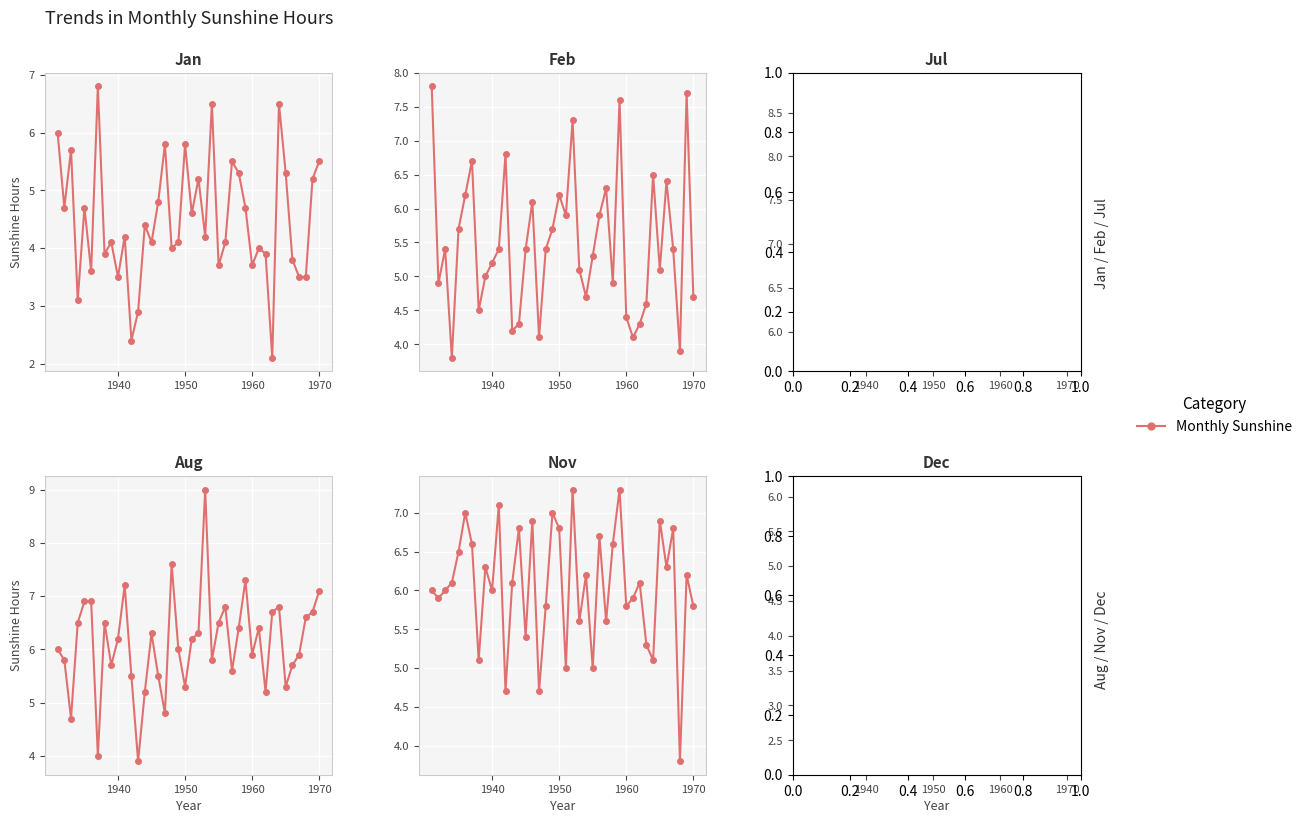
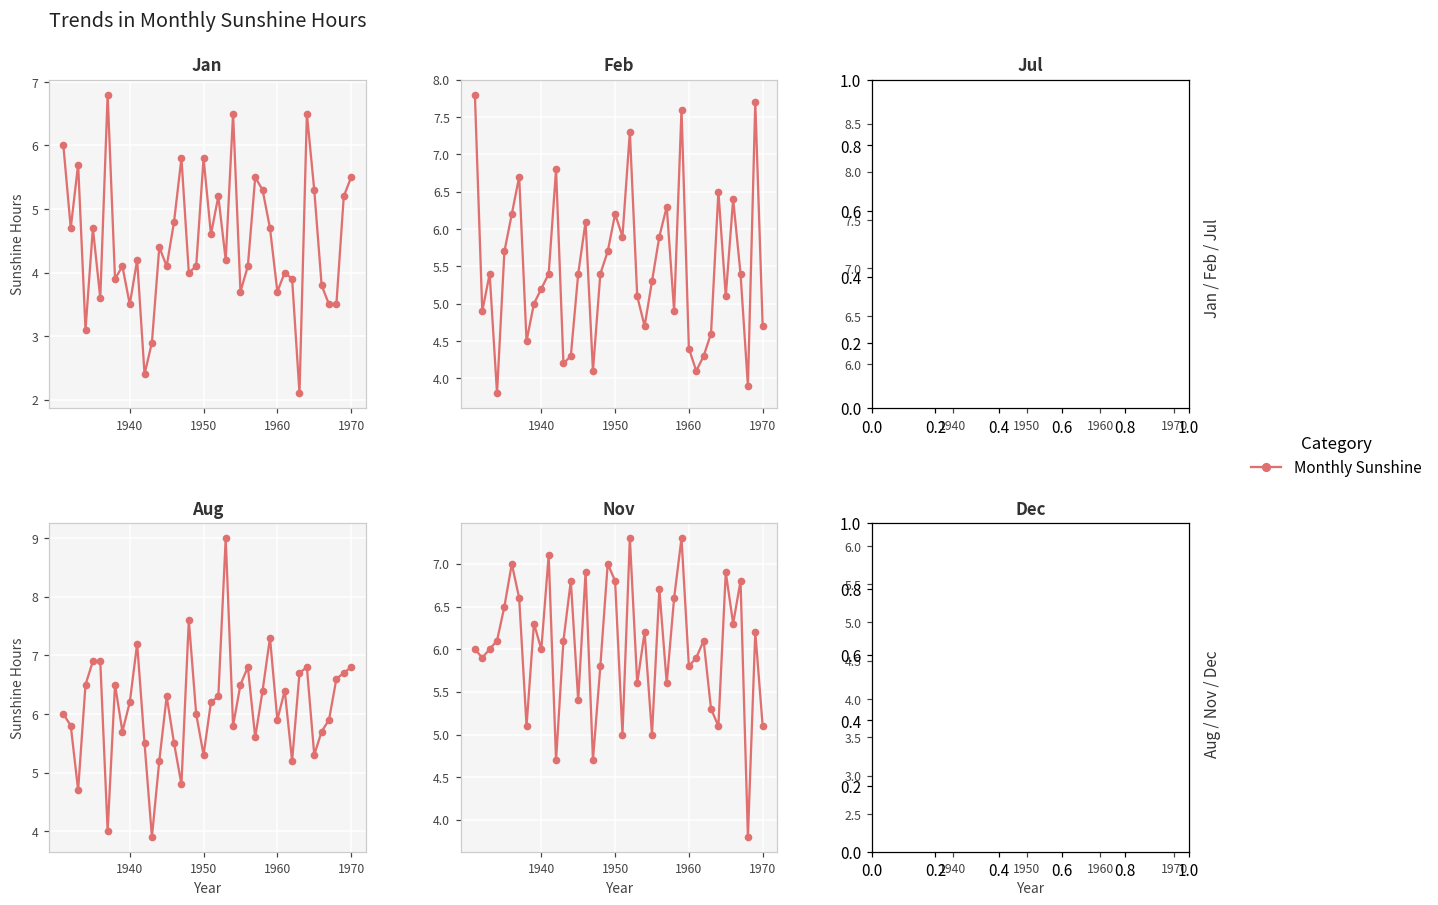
  {
    "Jan": {
      "1940": 3.5,
      "1950": 5.8,
      "1960": 3.7,
      "1970": 5.5
    },
    "Feb": {
      "1940": 5.2,
      "1950": 6.2,
      "1960": 4.4,
      "1970": 4.7
    },
    "Aug": {
      "1940": 6.2,
      "1950": 5.3,
      "1960": 5.9,
-     "1970": 7.1
+     "1970": 6.8
    },
    "Nov": {
      "1940": 6.0,
      "1950": 6.8,
      "1960": 5.8,
-     "1970": 5.8
+     "1970": 5.1
    }
  }
